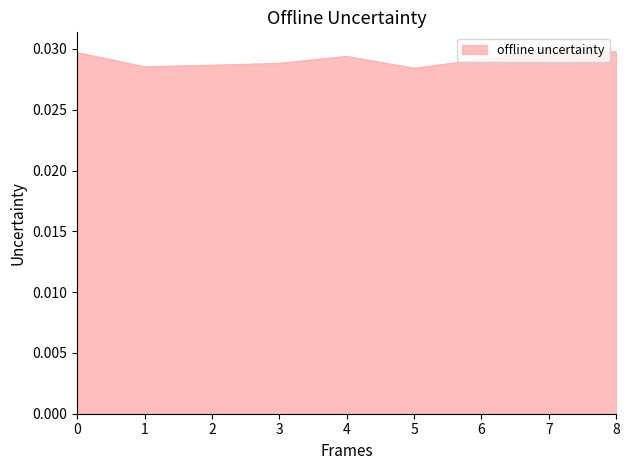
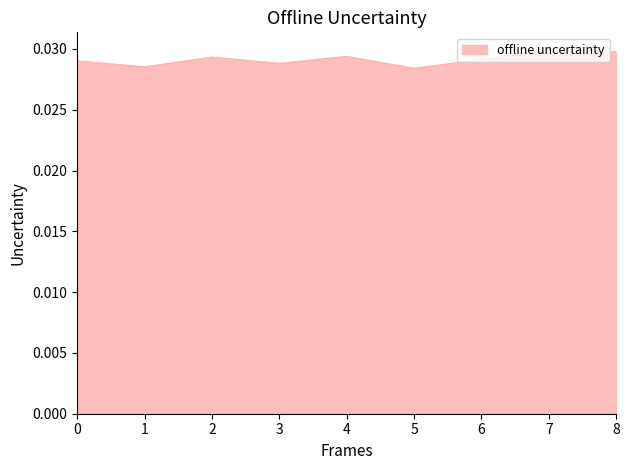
  {
-   "0": 0.0297,
+   "0": 0.0290,
    "1": 0.0285,
-   "2": 0.0287,
+   "2": 0.0293,
    "3": 0.0288,
    "4": 0.0294,
    "5": 0.0284,
    "8": 0.0298
  }
